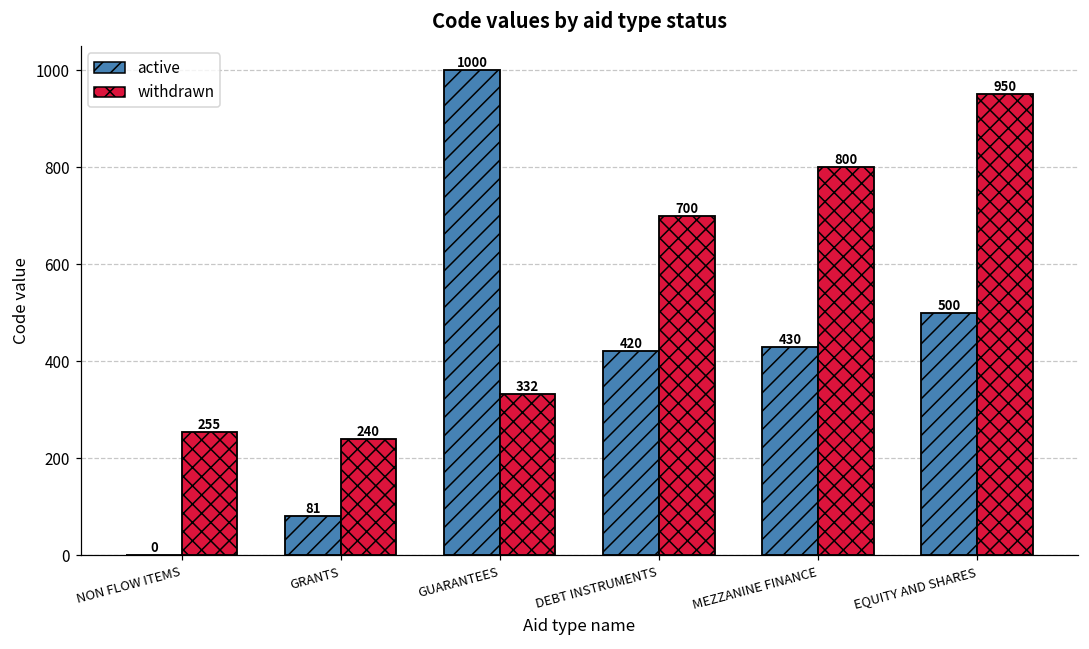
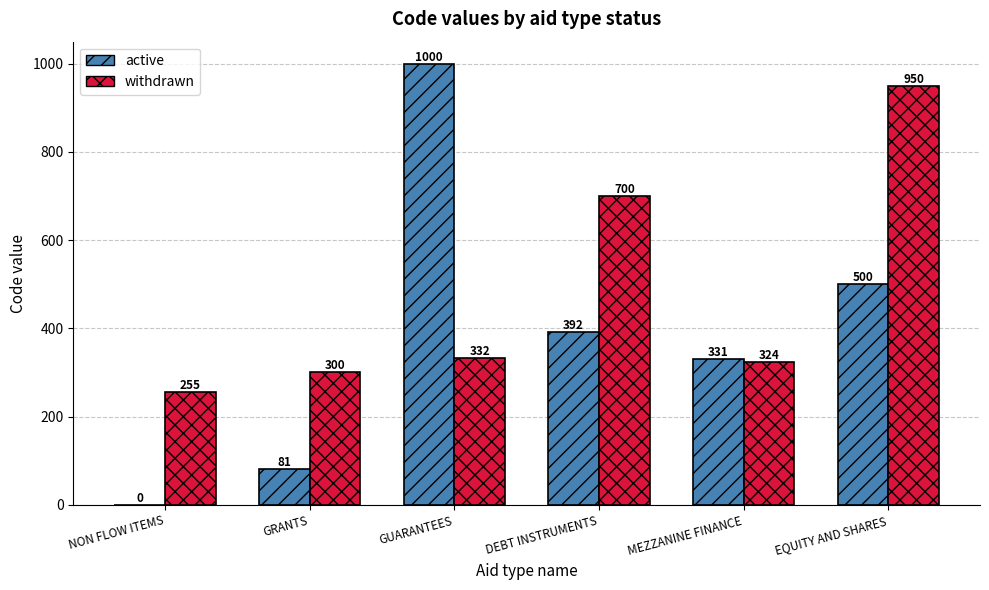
  {
    "active": {
      "NON FLOW ITEMS": 0,
      "GRANTS": 81,
      "GUARANTEES": 1000,
-     "DEBT INSTRUMENTS": 420,
-     "MEZZANINE FINANCE": 430,
+     "DEBT INSTRUMENTS": 392,
+     "MEZZANINE FINANCE": 331,
      "EQUITY AND SHARES": 500
    },
    "withdrawn": {
      "NON FLOW ITEMS": 255,
-     "GRANTS": 240,
+     "GRANTS": 300,
      "GUARANTEES": 332,
      "DEBT INSTRUMENTS": 700,
-     "MEZZANINE FINANCE": 800,
+     "MEZZANINE FINANCE": 324,
      "EQUITY AND SHARES": 950
    }
  }
